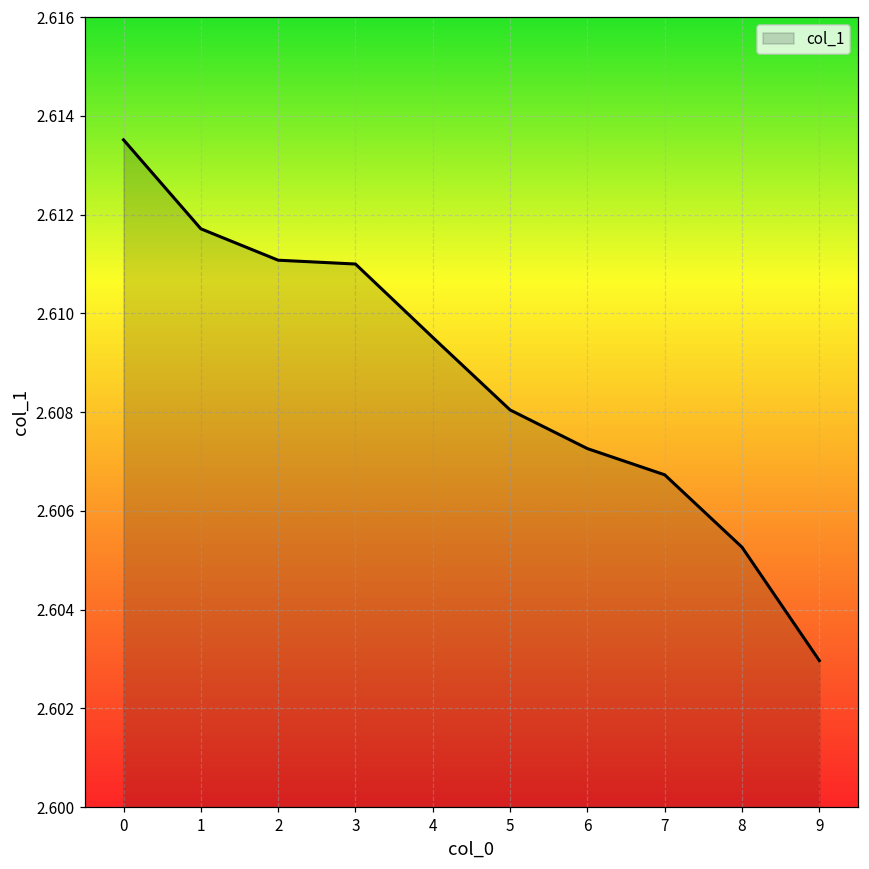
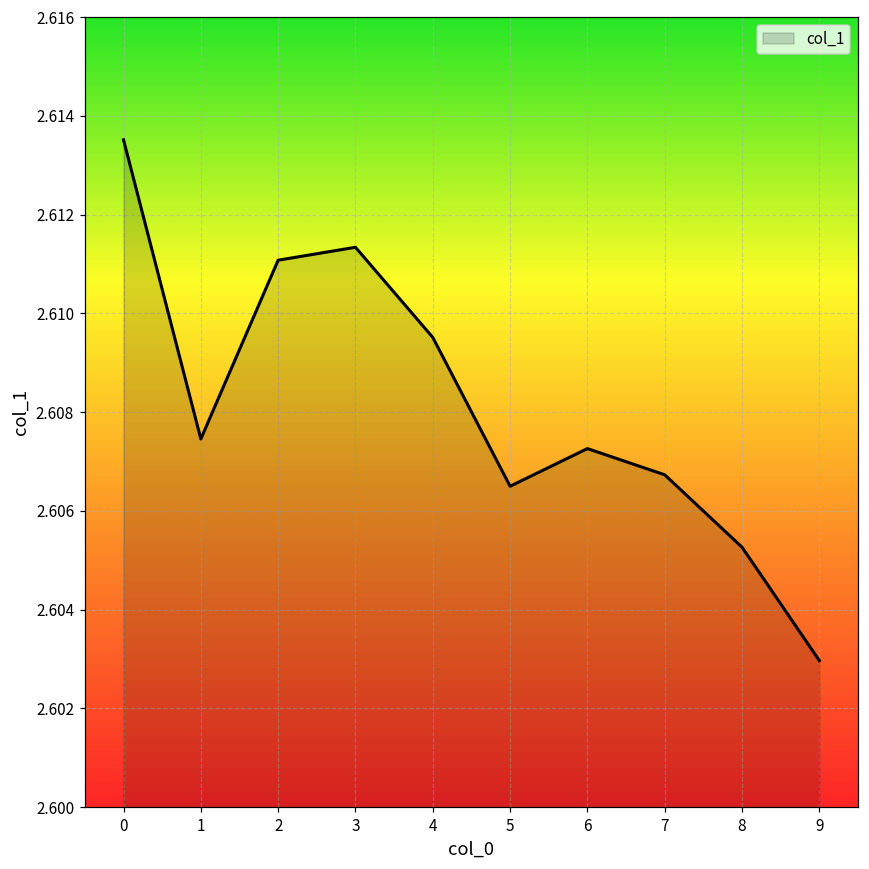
  {
    "0": 2.6135,
-   "1": 2.6117,
+   "1": 2.6075,
    "2": 2.6111,
-   "3": 2.6110,
+   "3": 2.6113,
    "4": 2.6095,
-   "5": 2.6080,
+   "5": 2.6065,
    "6": 2.6073,
    "7": 2.6067,
    "8": 2.6053,
    "9": 2.6030
  }
